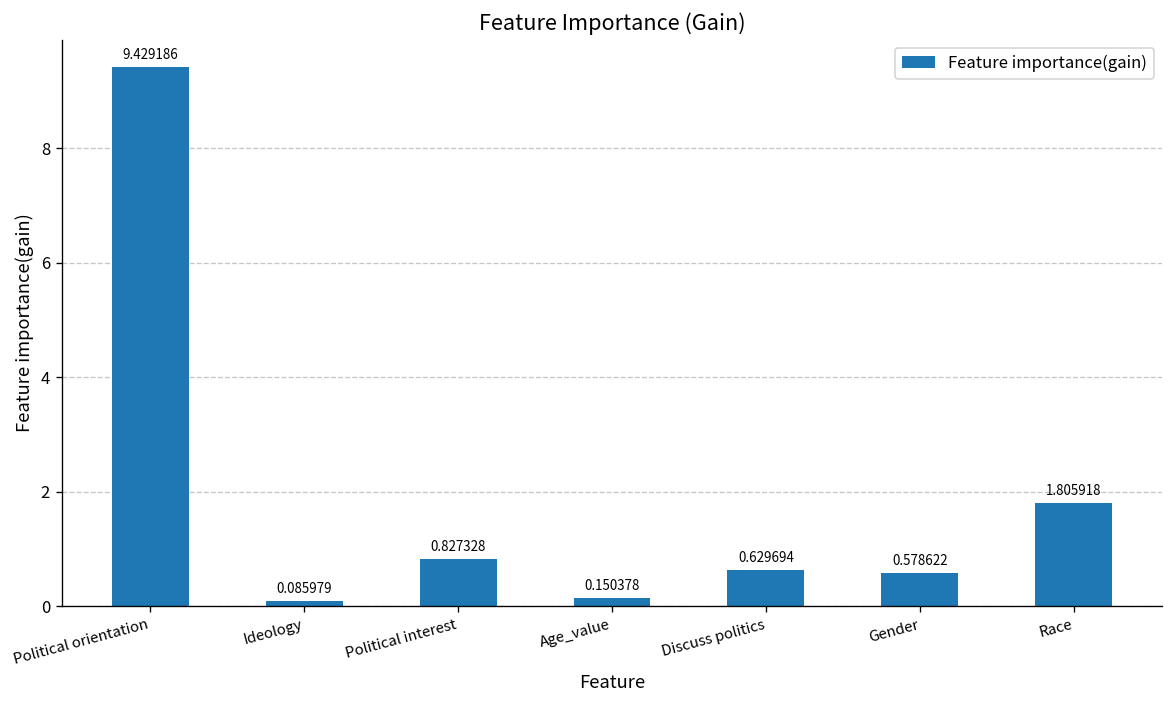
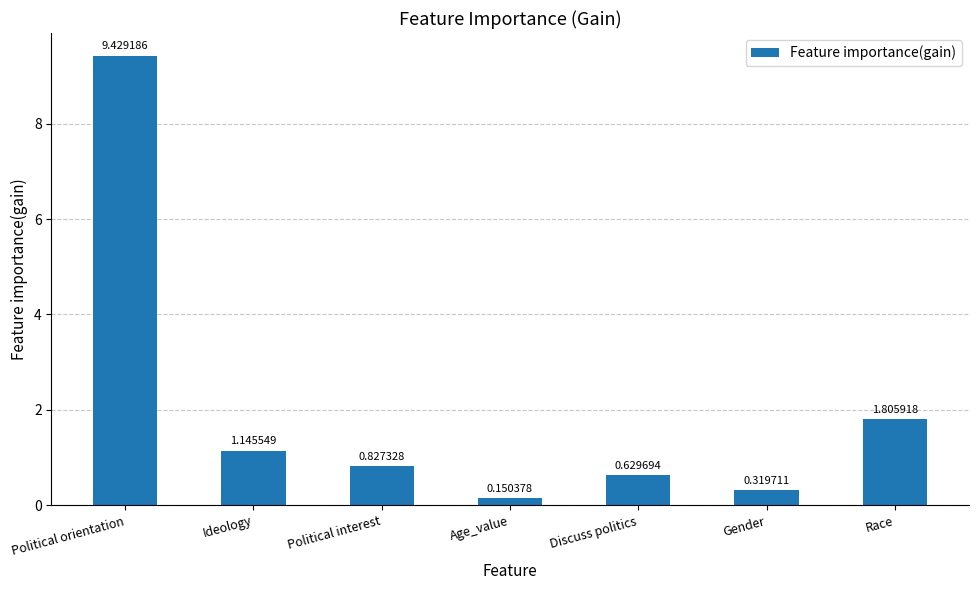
  {
    "Political orientation": 9.429186,
-   "Ideology": 0.085979,
+   "Ideology": 1.145549,
    "Political interest": 0.827328,
    "Age_value": 0.150378,
    "Discuss politics": 0.629694,
-   "Gender": 0.578622,
+   "Gender": 0.319711,
    "Race": 1.805918
  }
